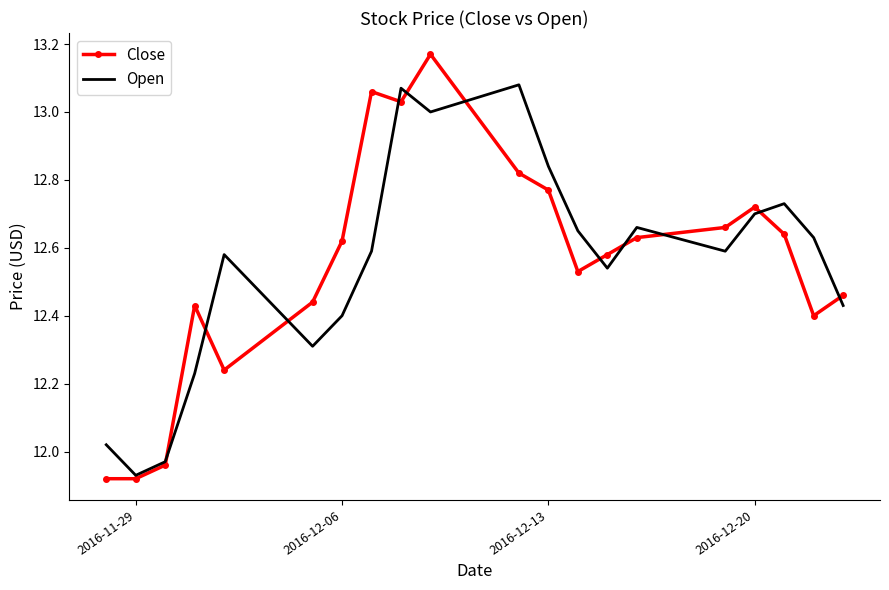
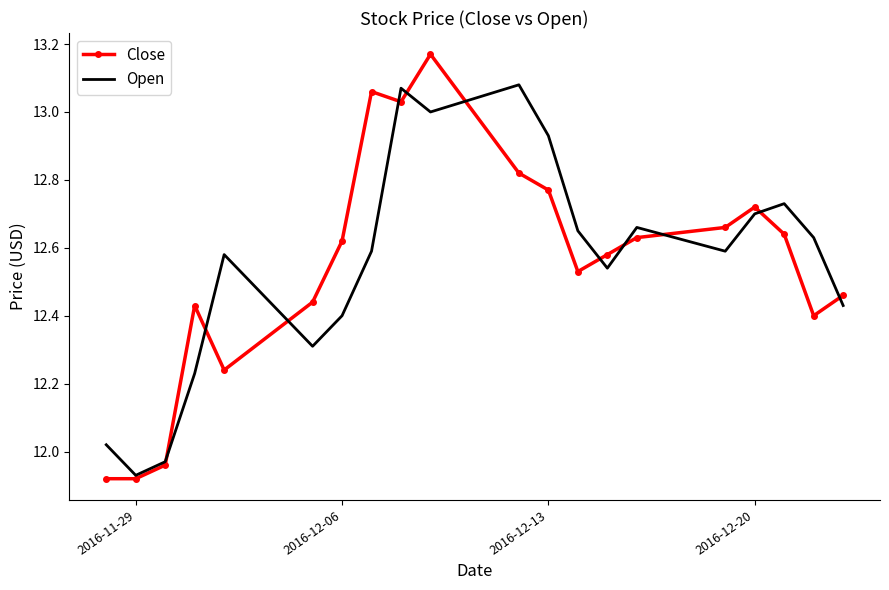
  {
    "Close": {
      "2016-11-29": 11.92,
      "2016-12-06": 12.62,
      "2016-12-13": 12.77,
      "2016-12-20": 12.72
    },
    "Open": {
      "2016-11-29": 11.93,
      "2016-12-06": 12.40,
-     "2016-12-13": 12.84,
+     "2016-12-13": 12.93,
      "2016-12-20": 12.70
    }
  }
